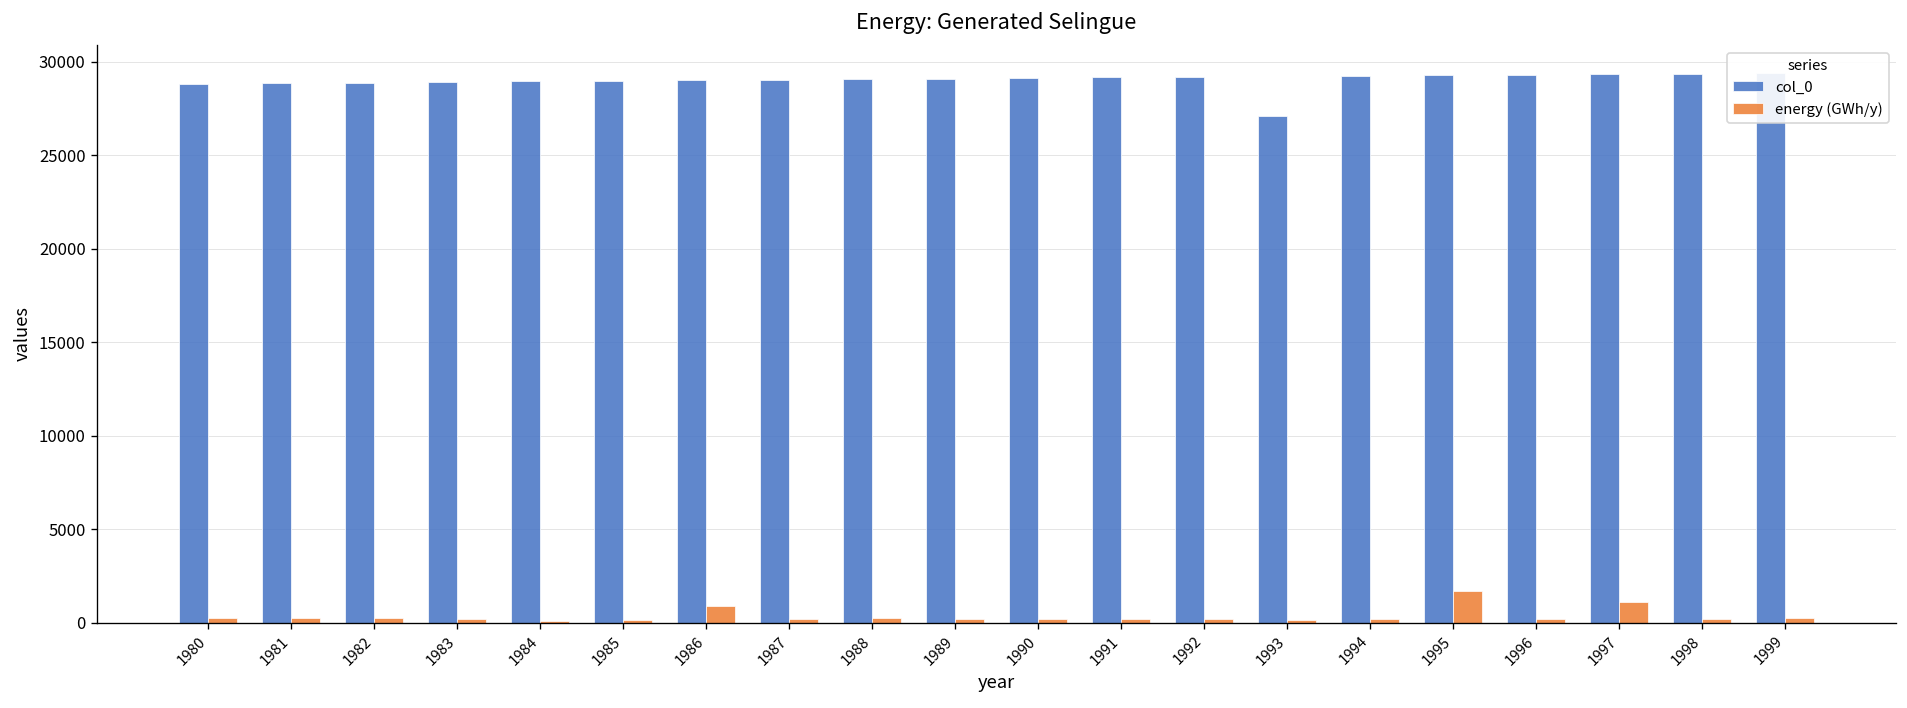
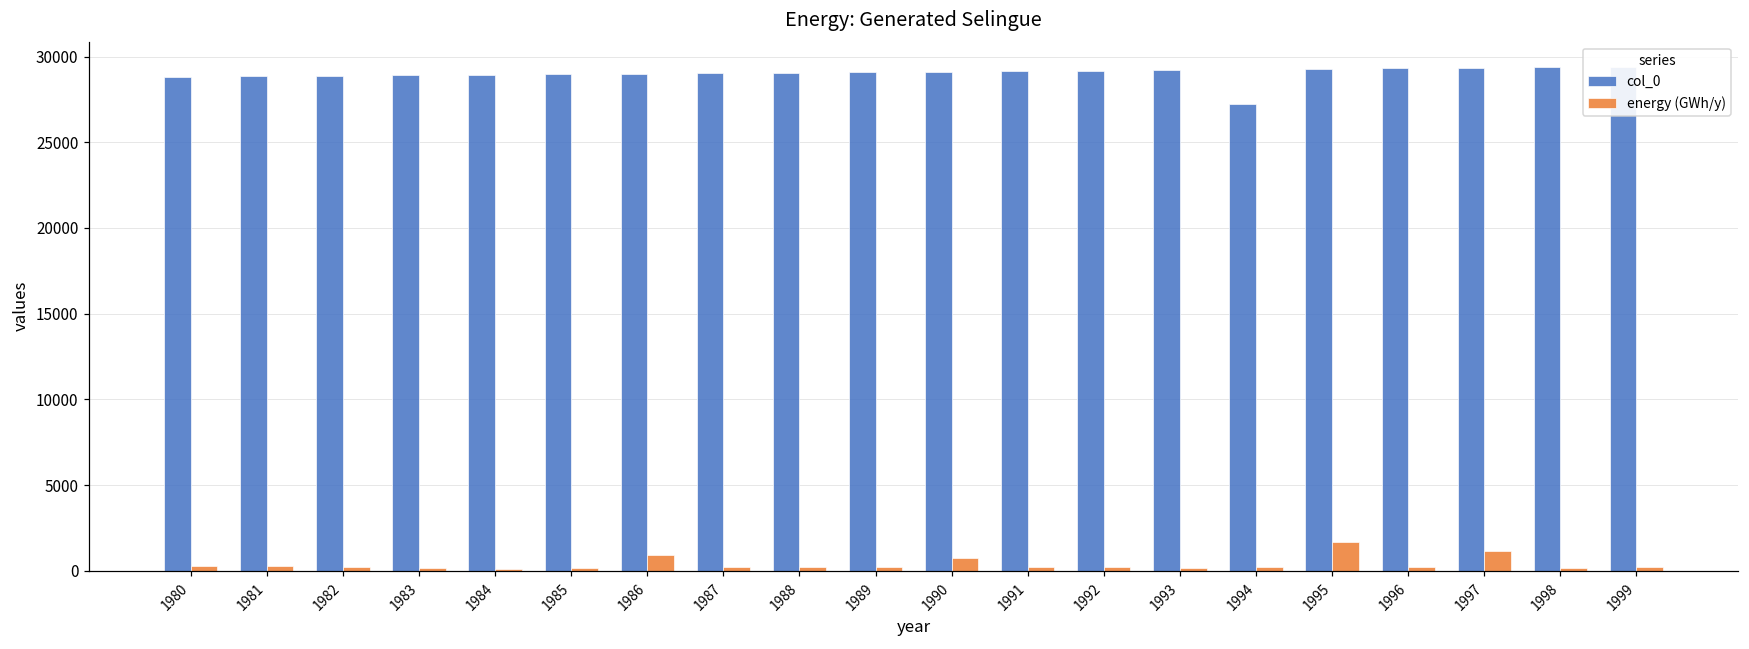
  {
    "col_0": {
      "1980": 28800,
      "1981": 28900,
      "1982": 28900,
      "1983": 28900,
      "1984": 28900,
      "1985": 29000,
      "1986": 29000,
      "1987": 29000,
      "1988": 29100,
      "1989": 29100,
      "1990": 29100,
      "1991": 29200,
      "1992": 29200,
-     "1993": 27100,
-     "1994": 29300,
+     "1993": 29200,
+     "1994": 27200,
      "1995": 29300,
      "1996": 29300,
      "1997": 29300,
      "1998": 29400
    },
    "energy (GWh/y)": {
      "1980": 300,
      "1981": 300,
      "1982": 200,
      "1983": 200,
      "1985": 200,
      "1986": 900,
      "1987": 200,
      "1988": 200,
      "1989": 200,
-     "1990": 200,
+     "1990": 800,
      "1991": 200,
      "1992": 200,
      "1994": 200,
      "1995": 1700,
      "1996": 200,
      "1997": 1100,
      "1998": 200,
      "1999": 200
    }
  }
